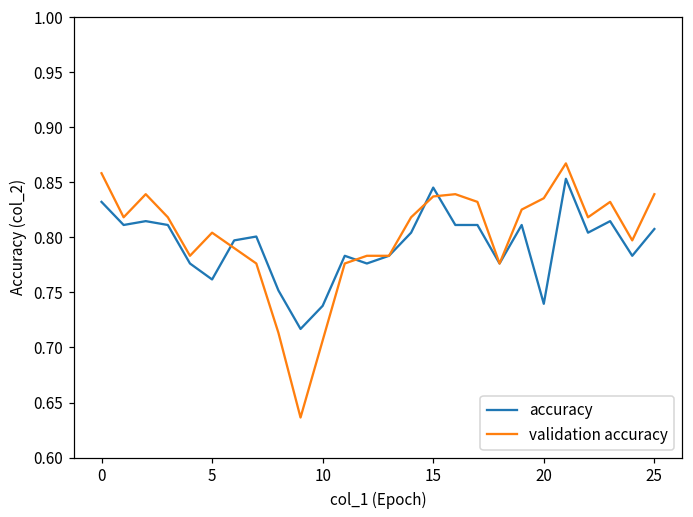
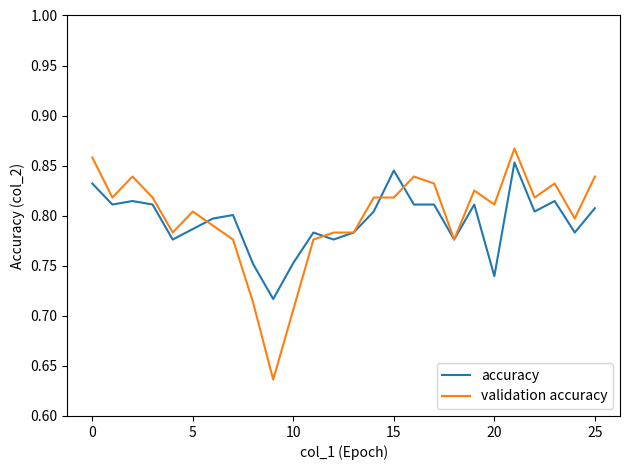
  {
    "accuracy": {
      "0": 0.832,
-     "5": 0.762,
-     "10": 0.738,
+     "5": 0.787,
+     "10": 0.753,
      "15": 0.845,
      "20": 0.740,
      "25": 0.808
    },
    "validation accuracy": {
      "0": 0.858,
      "5": 0.804,
      "10": 0.706,
-     "15": 0.837,
-     "20": 0.835,
+     "15": 0.818,
+     "20": 0.811,
      "25": 0.839
    }
  }
